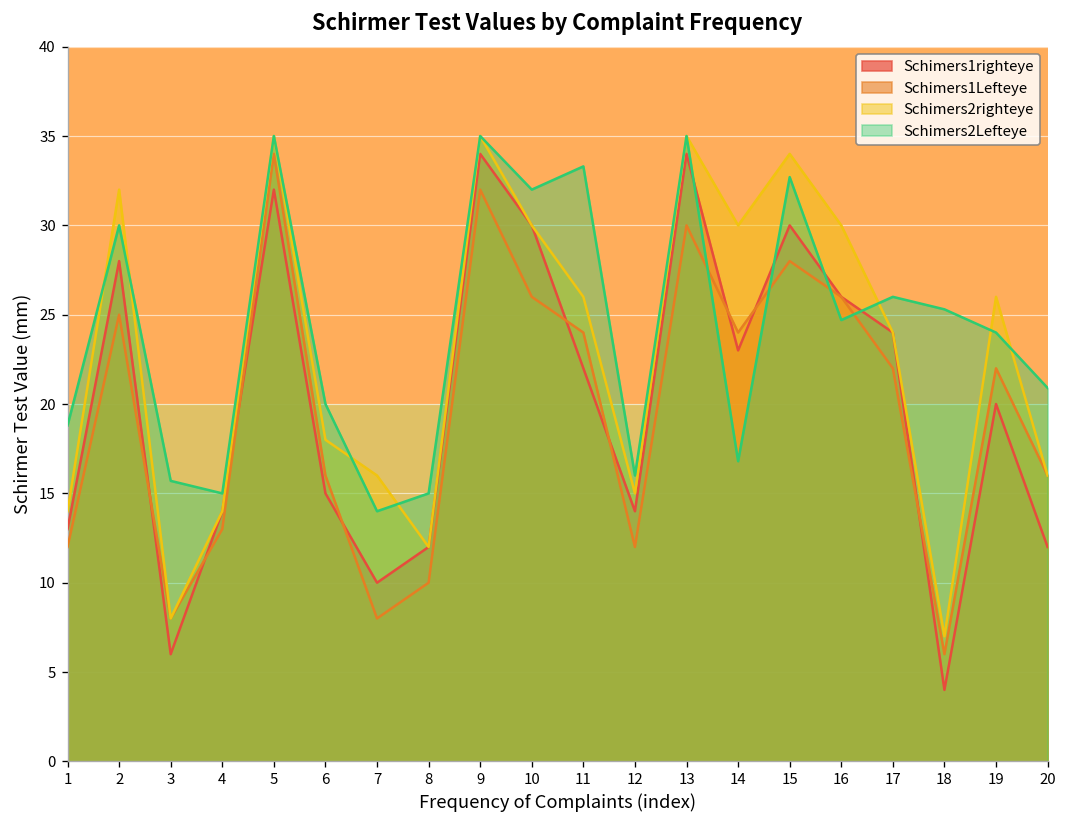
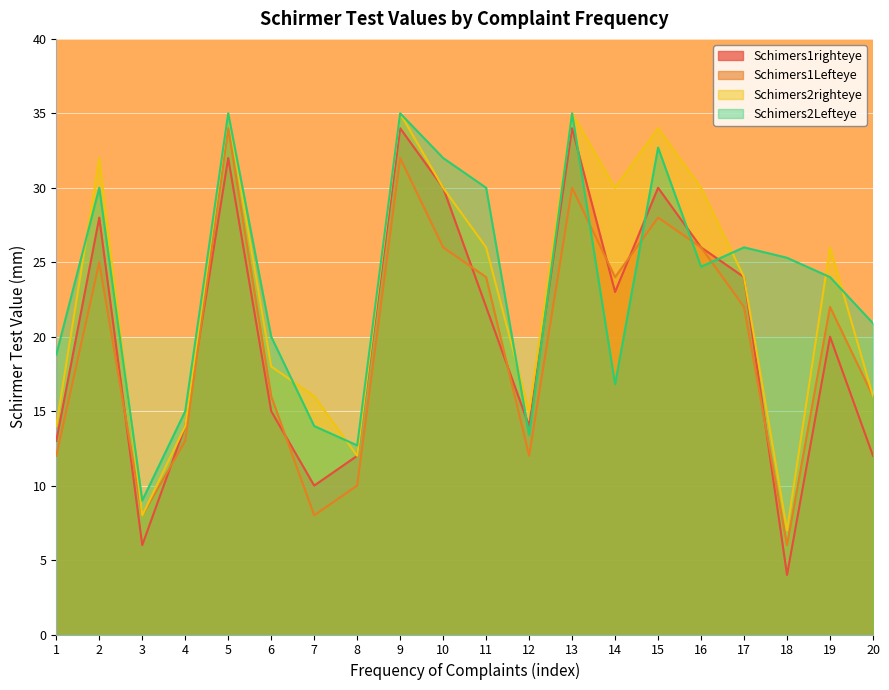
  {
    "Schimers2Lefteye": {
      "1": 18.8,
      "2": 30.0,
-     "3": 15.7,
+     "3": 9.0,
      "4": 15.0,
      "6": 20.0,
      "7": 14.0,
-     "8": 15.0,
+     "8": 12.7,
      "10": 32.0,
-     "11": 33.3,
-     "12": 16.0,
+     "11": 30.0,
+     "12": 13.4,
      "14": 16.8,
      "15": 32.7,
      "16": 24.7,
      "17": 26.0,
      "18": 25.3,
      "19": 24.0,
      "20": 20.9
    }
  }
